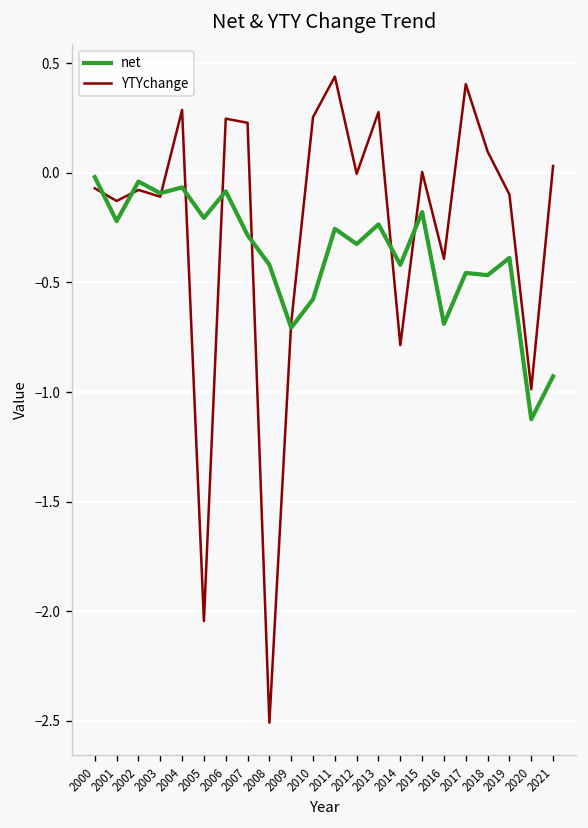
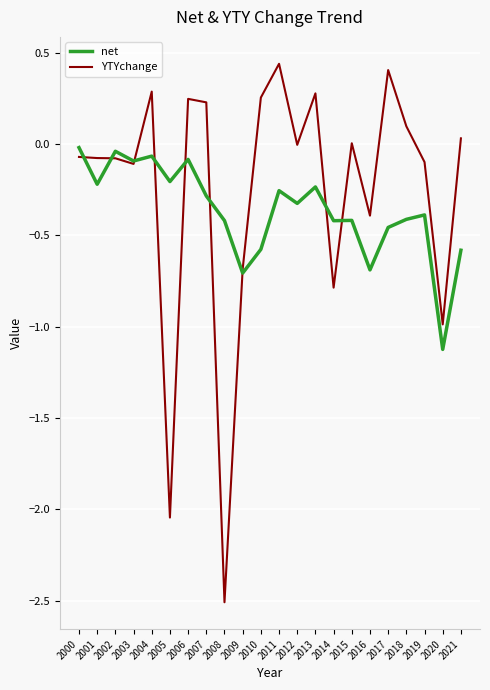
  {
    "net": {
      "2000": -0.02,
      "2001": -0.22,
      "2002": -0.04,
      "2003": -0.09,
      "2004": -0.07,
      "2005": -0.21,
      "2006": -0.08,
      "2007": -0.28,
      "2008": -0.42,
      "2009": -0.71,
      "2010": -0.58,
      "2011": -0.26,
      "2012": -0.33,
      "2013": -0.24,
      "2014": -0.42,
-     "2015": -0.18,
+     "2015": -0.42,
      "2016": -0.69,
      "2017": -0.46,
-     "2018": -0.47,
+     "2018": -0.41,
      "2019": -0.39,
      "2020": -1.12,
-     "2021": -0.93
+     "2021": -0.58
    },
    "YTYchange": {
      "2000": -0.07,
-     "2001": -0.13,
+     "2001": -0.08,
      "2002": -0.08,
      "2003": -0.11,
      "2004": 0.29,
      "2005": -2.04,
      "2006": 0.25,
      "2007": 0.23,
      "2008": -2.51,
      "2009": -0.68,
      "2010": 0.25,
      "2011": 0.44,
      "2012": 0.00,
      "2013": 0.28,
      "2014": -0.79,
      "2015": 0.00,
      "2016": -0.39,
      "2017": 0.40,
      "2018": 0.10,
      "2019": -0.10,
      "2020": -0.99,
      "2021": 0.03
    }
  }
